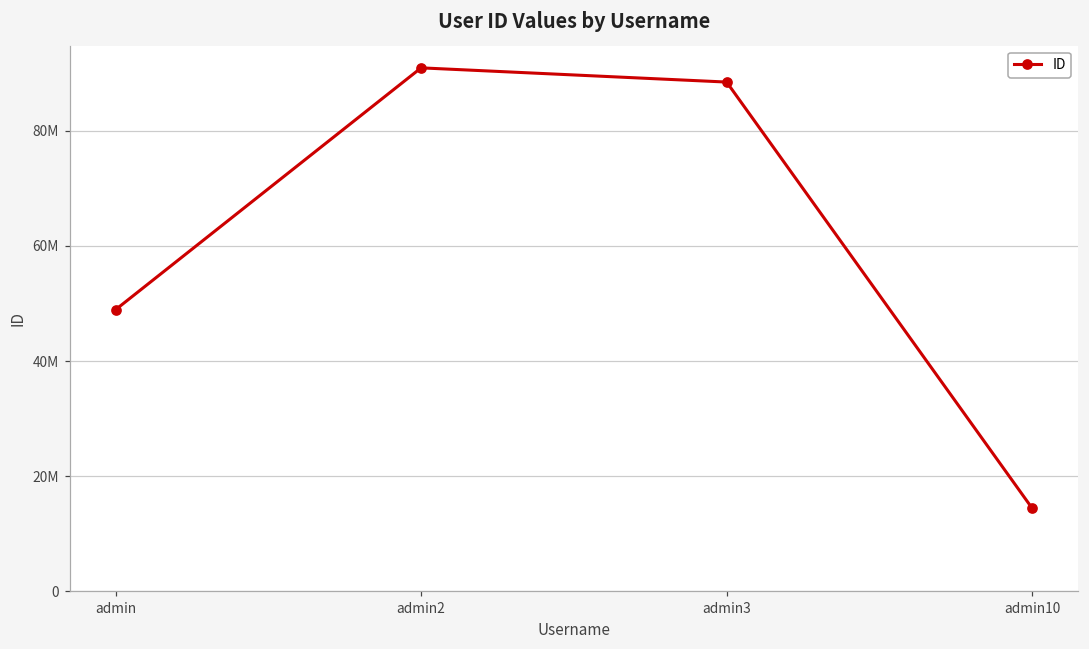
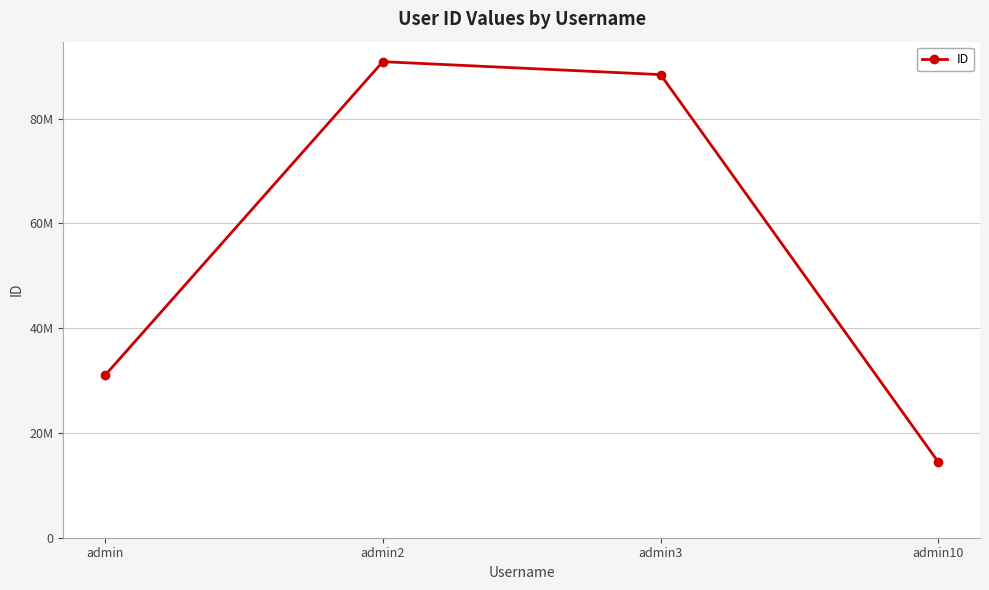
  {
-   "admin": 49000000,
+   "admin": 31000000,
    "admin2": 91000000,
    "admin3": 88000000,
    "admin10": 14000000
  }
